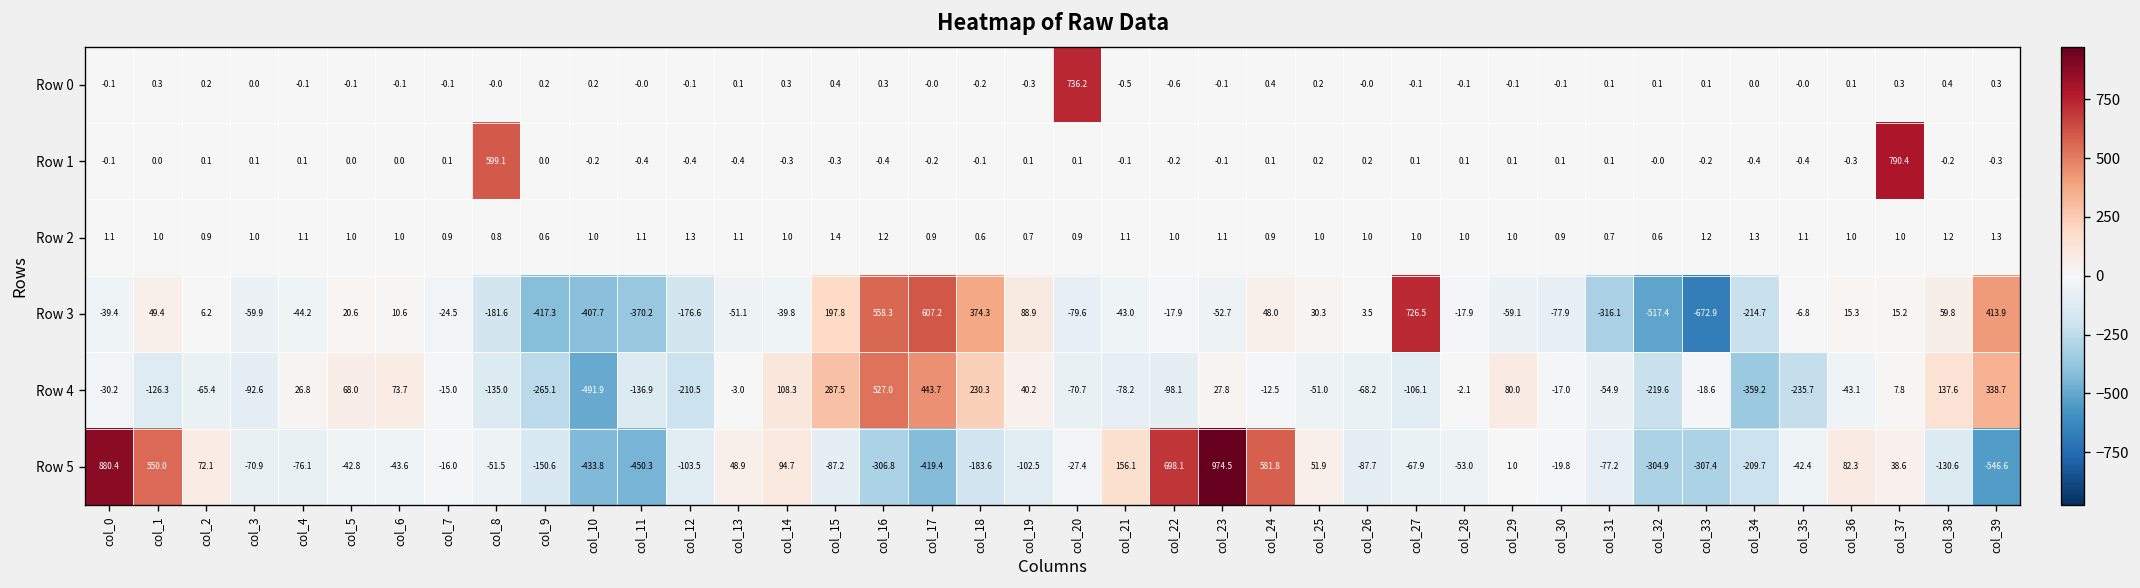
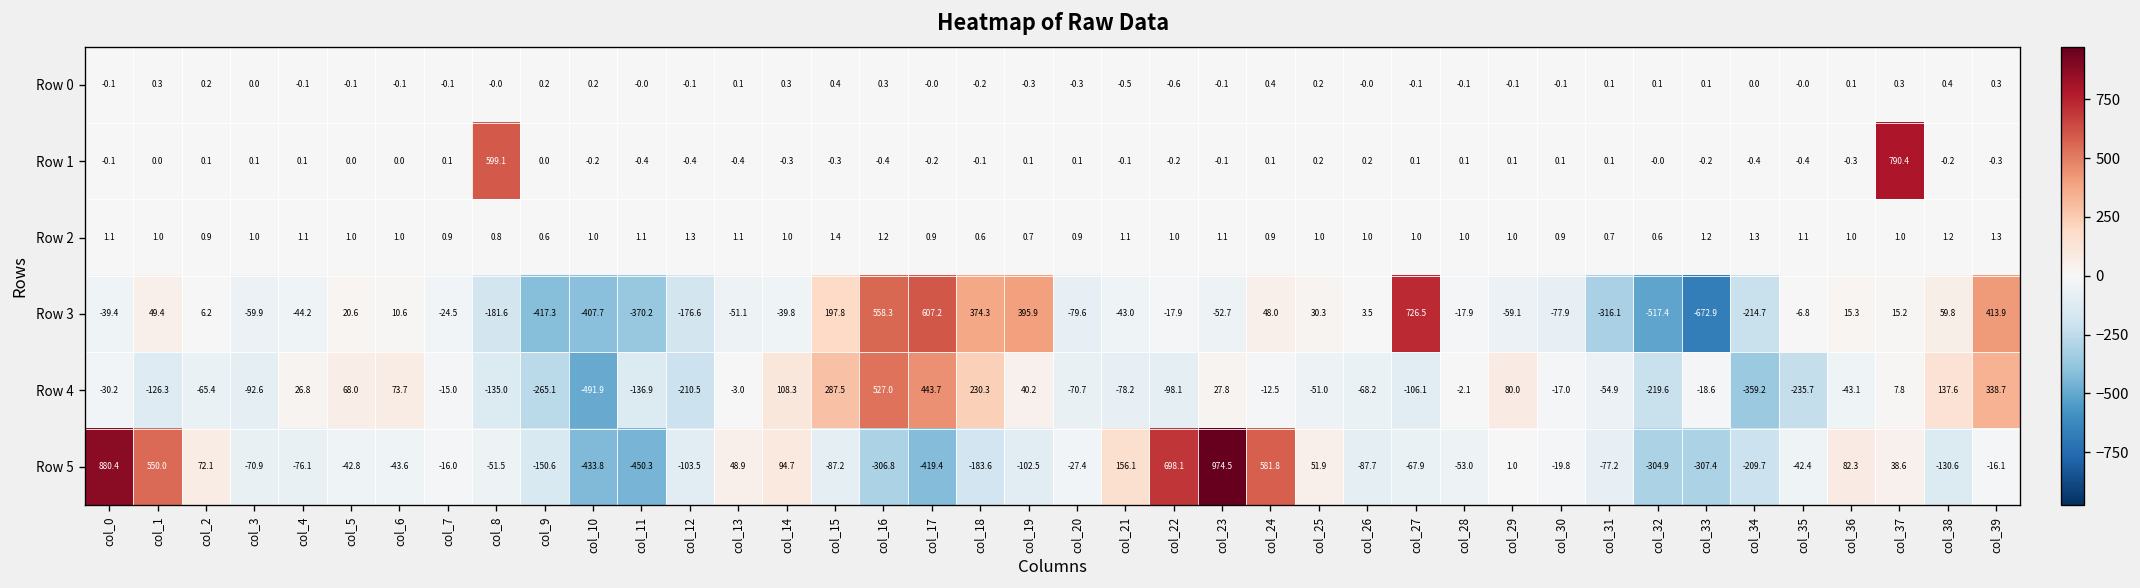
  {
    "Row 0": {
      "col_0": -0.1,
      "col_1": 0.3,
      "col_2": 0.2,
      "col_3": 0.0,
      "col_4": -0.1,
      "col_5": -0.1,
      "col_6": -0.1,
      "col_7": -0.1,
      "col_8": -0.0,
      "col_9": 0.2,
      "col_10": 0.2,
      "col_11": -0.0,
      "col_12": -0.1,
      "col_13": 0.1,
      "col_14": 0.3,
      "col_15": 0.4,
      "col_16": 0.3,
      "col_17": -0.0,
      "col_18": -0.2,
      "col_19": -0.3,
-     "col_20": 736.2,
+     "col_20": -0.3,
      "col_21": -0.5,
      "col_22": -0.6,
      "col_23": -0.1,
      "col_24": 0.4,
      "col_25": 0.2,
      "col_26": -0.0,
      "col_27": -0.1,
      "col_28": -0.1,
      "col_29": -0.1,
      "col_30": -0.1,
      "col_31": 0.1,
      "col_32": 0.1,
      "col_33": 0.1,
      "col_34": 0.0,
      "col_35": -0.0,
      "col_36": 0.1,
      "col_37": 0.3,
      "col_38": 0.4,
      "col_39": 0.3
    },
    "Row 3": {
      "col_0": -39.4,
      "col_1": 49.4,
      "col_2": 6.2,
      "col_3": -59.9,
      "col_4": -44.2,
      "col_5": 20.6,
      "col_6": 10.6,
      "col_7": -24.5,
      "col_8": -181.6,
      "col_9": -417.3,
      "col_10": -407.7,
      "col_11": -370.2,
      "col_12": -176.6,
      "col_13": -51.1,
      "col_14": -39.8,
      "col_15": 197.8,
      "col_16": 558.3,
      "col_17": 607.2,
      "col_18": 374.3,
-     "col_19": 88.9,
+     "col_19": 395.9,
      "col_20": -79.6,
      "col_21": -43.0,
      "col_22": -17.9,
      "col_23": -52.7,
      "col_24": 48.0,
      "col_25": 30.3,
      "col_26": 3.5,
      "col_27": 726.5,
      "col_28": -17.9,
      "col_29": -59.1,
      "col_30": -77.9,
      "col_31": -316.1,
      "col_32": -517.4,
      "col_33": -672.9,
      "col_34": -214.7,
      "col_35": -6.8,
      "col_36": 15.3,
      "col_37": 15.2,
      "col_38": 59.8,
      "col_39": 413.9
    },
    "Row 5": {
      "col_0": 880.4,
      "col_1": 550.0,
      "col_2": 72.1,
      "col_3": -70.9,
      "col_4": -76.1,
      "col_5": -42.8,
      "col_6": -43.6,
      "col_7": -16.0,
      "col_8": -51.5,
      "col_9": -150.6,
      "col_10": -433.8,
      "col_11": -450.3,
      "col_12": -103.5,
      "col_13": 48.9,
      "col_14": 94.7,
      "col_15": -87.2,
      "col_16": -306.8,
      "col_17": -419.4,
      "col_18": -183.6,
      "col_19": -102.5,
      "col_20": -27.4,
      "col_21": 156.1,
      "col_22": 698.1,
      "col_23": 974.5,
      "col_24": 581.8,
      "col_25": 51.9,
      "col_26": -87.7,
      "col_27": -67.9,
      "col_28": -53.0,
      "col_29": 1.0,
      "col_30": -19.8,
      "col_31": -77.2,
      "col_32": -304.9,
      "col_33": -307.4,
      "col_34": -209.7,
      "col_35": -42.4,
      "col_36": 82.3,
      "col_37": 38.6,
      "col_38": -130.6,
-     "col_39": -546.6
+     "col_39": -16.1
    }
  }
